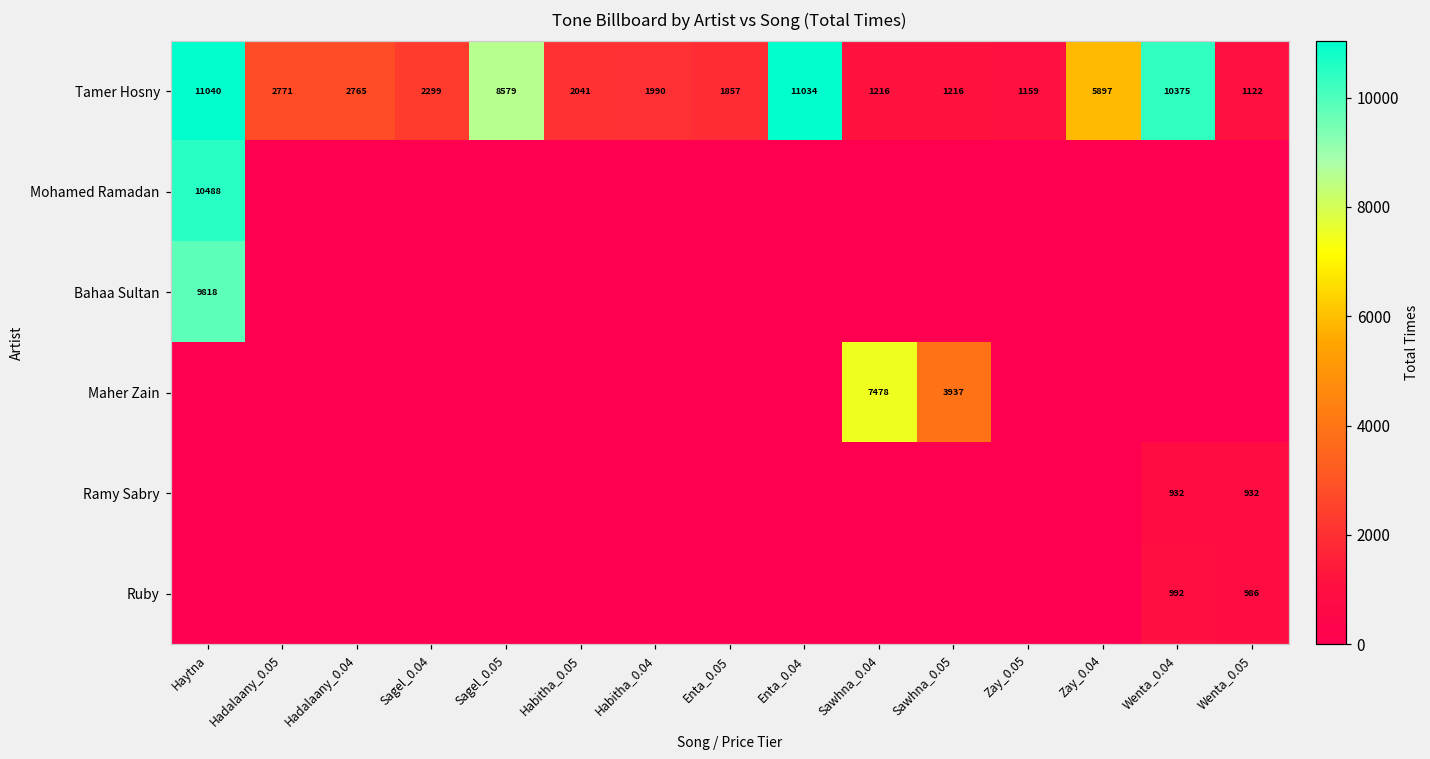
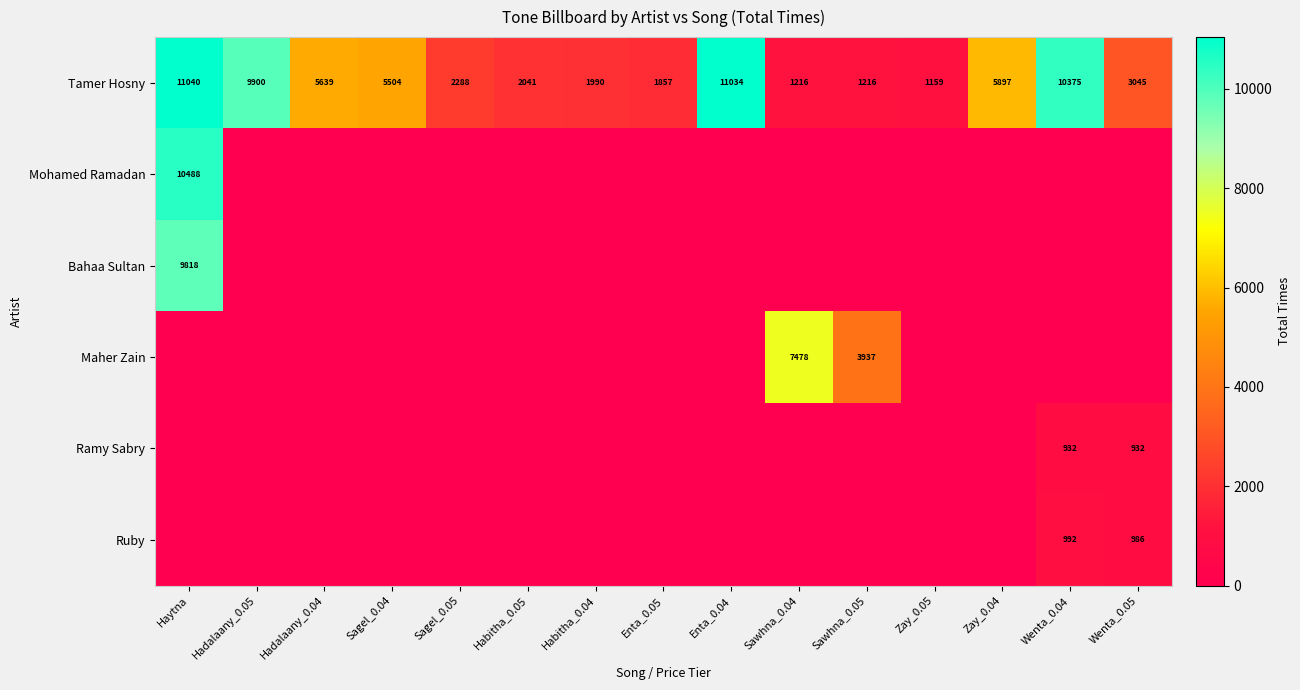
  {
    "Tamer Hosny": {
      "Haytna": 11040,
-     "Hadalaany_0.05": 2771,
-     "Hadalaany_0.04": 2765,
-     "Sagel_0.04": 2299,
-     "Sagel_0.05": 8579,
+     "Hadalaany_0.05": 9900,
+     "Hadalaany_0.04": 5639,
+     "Sagel_0.04": 5504,
+     "Sagel_0.05": 2288,
      "Habitha_0.05": 2041,
      "Habitha_0.04": 1990,
      "Enta_0.05": 1857,
      "Enta_0.04": 11034,
      "Sawhna_0.04": 1216,
      "Sawhna_0.05": 1216,
      "Zay_0.05": 1159,
      "Zay_0.04": 5897,
      "Wenta_0.04": 10375,
-     "Wenta_0.05": 1122
+     "Wenta_0.05": 3045
    },
    "Mohamed Ramadan": {
      "Haytna": 10488
    },
    "Bahaa Sultan": {
      "Haytna": 9818
    },
    "Maher Zain": {
      "Sawhna_0.04": 7478,
      "Sawhna_0.05": 3937
    },
    "Ramy Sabry": {
      "Wenta_0.04": 932,
      "Wenta_0.05": 932
    },
    "Ruby": {
      "Wenta_0.04": 992,
      "Wenta_0.05": 986
    }
  }
